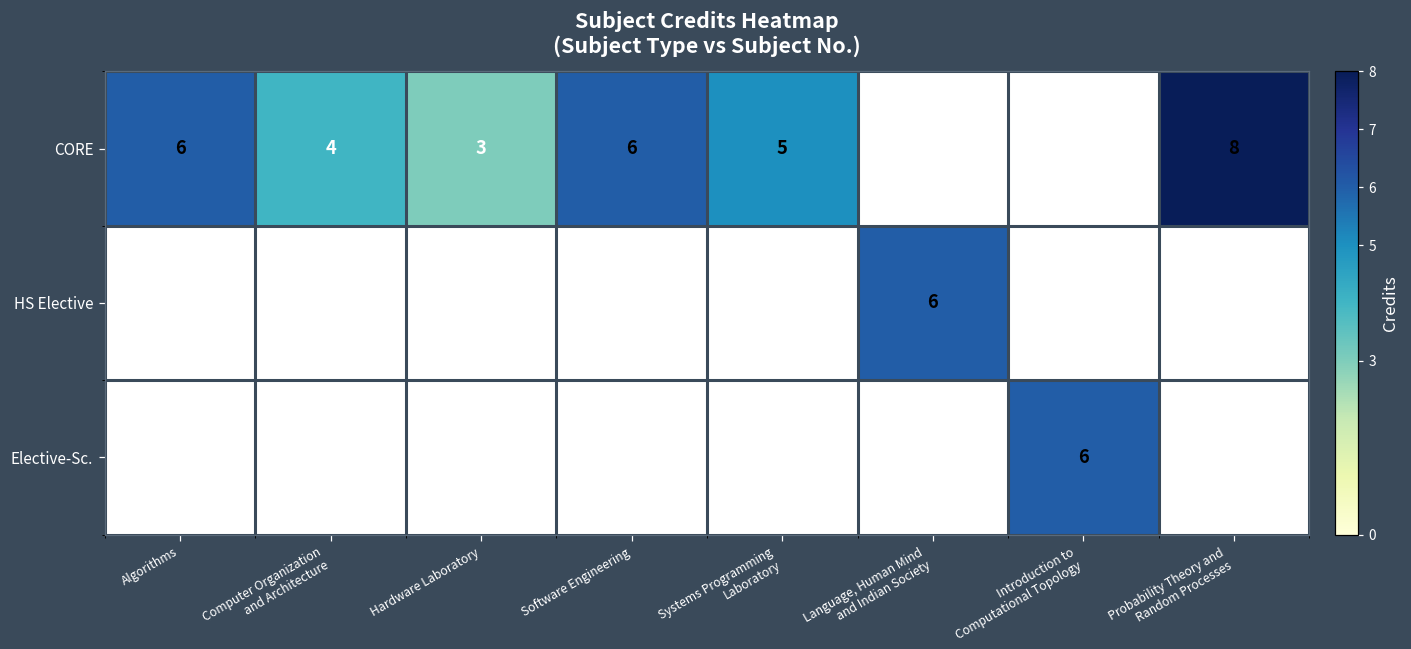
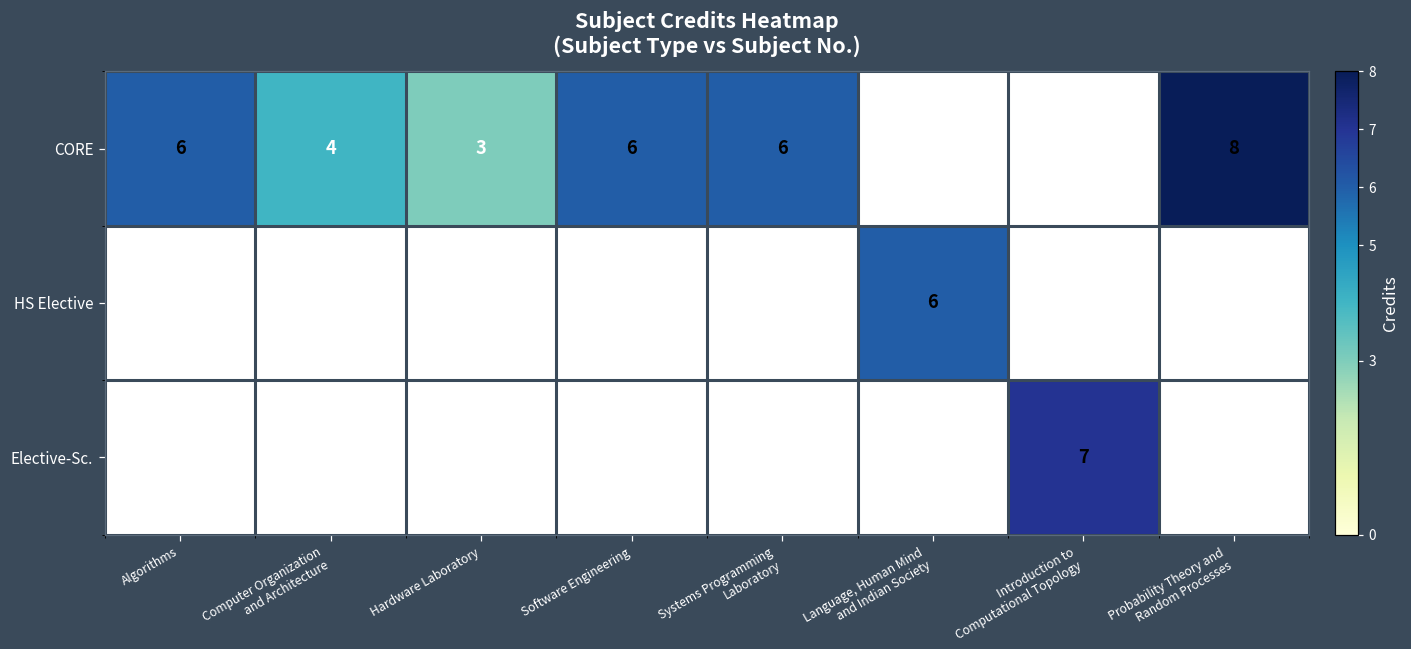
  {
    "CORE": {
      "Algorithms": 6,
      "Computer Organization and Architecture": 4,
      "Hardware Laboratory": 3,
      "Software Engineering": 6,
-     "Systems Programming Laboratory": 5,
+     "Systems Programming Laboratory": 6,
      "Probability Theory and Random Processes": 8
    },
    "HS Elective": {
      "Language, Human Mind and Indian Society": 6
    },
    "Elective-Sc.": {
-     "Introduction to Computational Topology": 6
+     "Introduction to Computational Topology": 7
    }
  }
